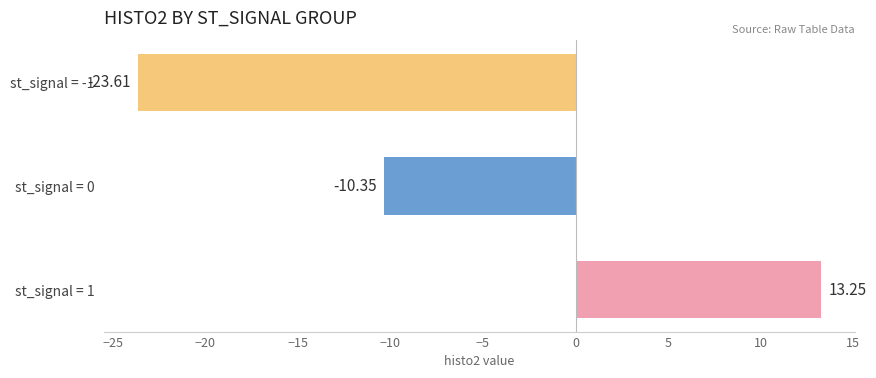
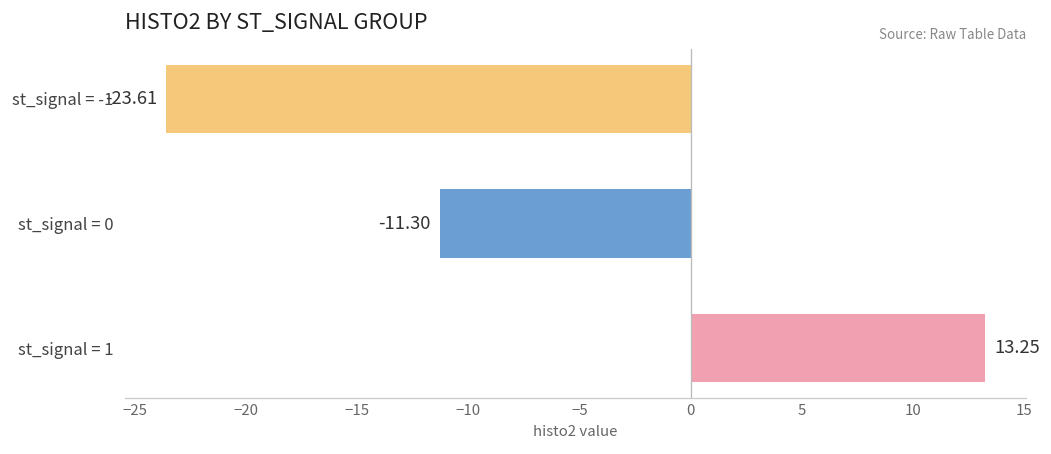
  {
    "st_signal = -1": -23.61,
-   "st_signal = 0": -10.35,
+   "st_signal = 0": -11.30,
    "st_signal = 1": 13.25
  }
